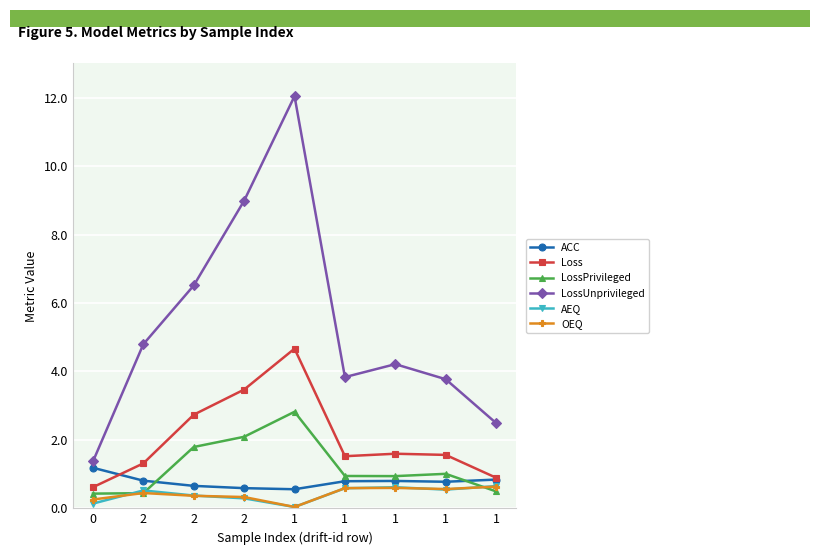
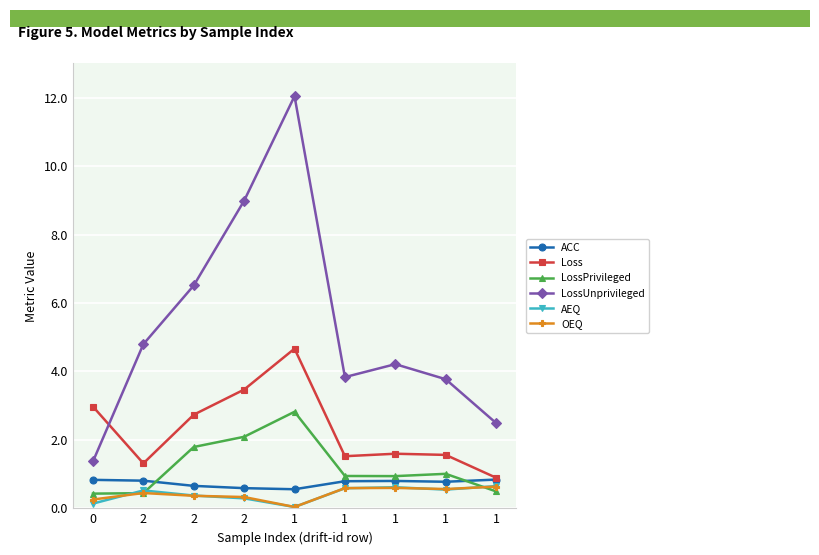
  {
    "ACC": {
-     "0": 1.2
+     "0": 0.8
    },
    "Loss": {
-     "0": 0.6
+     "0": 3.0
    },
    "LossPrivileged": {
      "0": 0.4
    },
    "LossUnprivileged": {
      "0": 1.4
    },
    "AEQ": {
      "0": 0.1
    },
    "OEQ": {
      "0": 0.3
    }
  }
